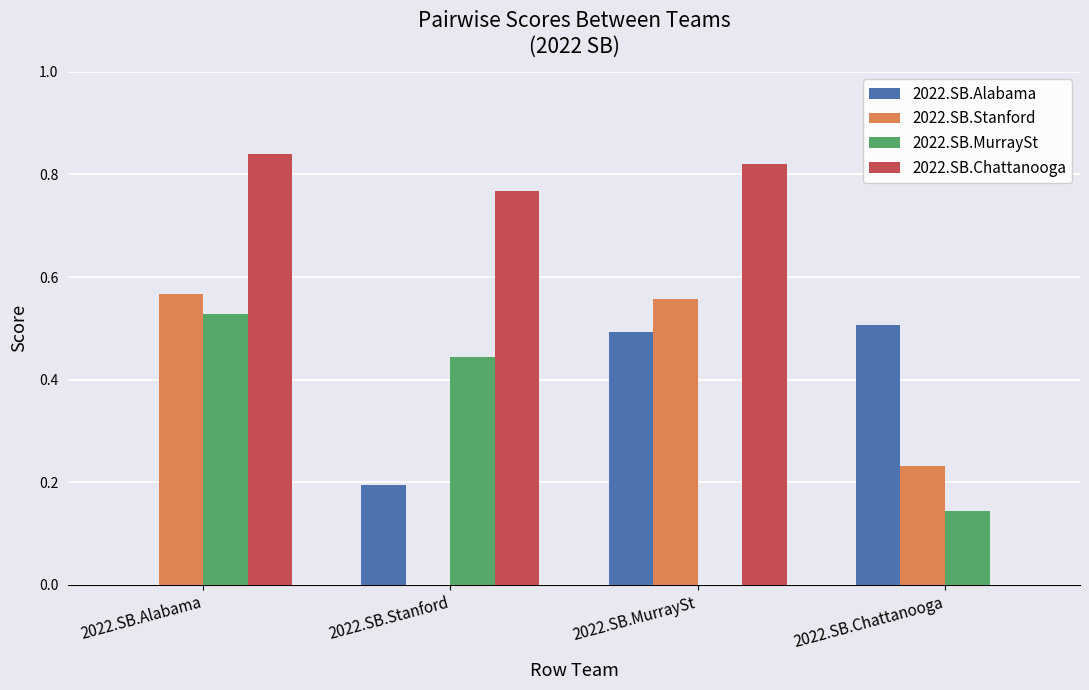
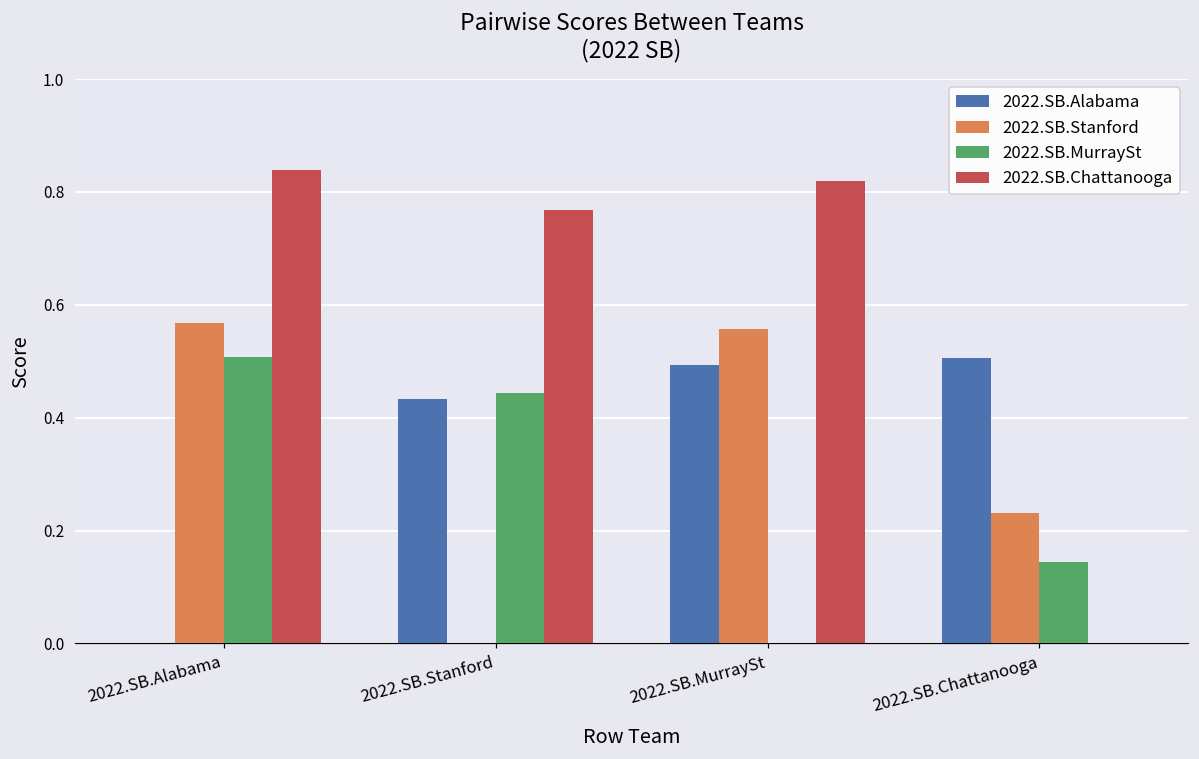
  {
    "2022.SB.Alabama": {
      "2022.SB.Alabama": 0.00,
-     "2022.SB.Stanford": 0.19,
+     "2022.SB.Stanford": 0.43,
      "2022.SB.MurraySt": 0.49,
      "2022.SB.Chattanooga": 0.51
    },
    "2022.SB.MurraySt": {
-     "2022.SB.Alabama": 0.53,
+     "2022.SB.Alabama": 0.51,
      "2022.SB.Stanford": 0.44,
      "2022.SB.MurraySt": 0.00,
      "2022.SB.Chattanooga": 0.14
    }
  }
